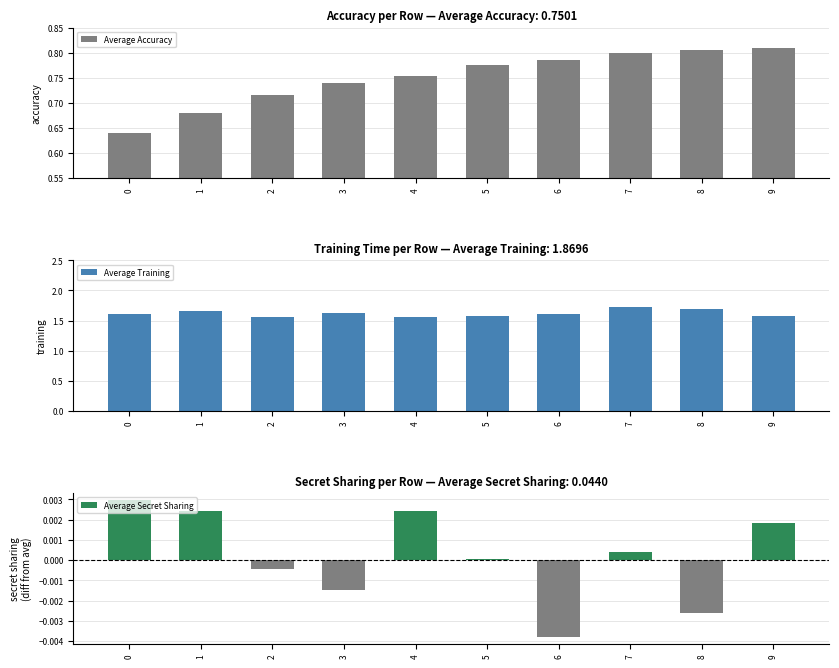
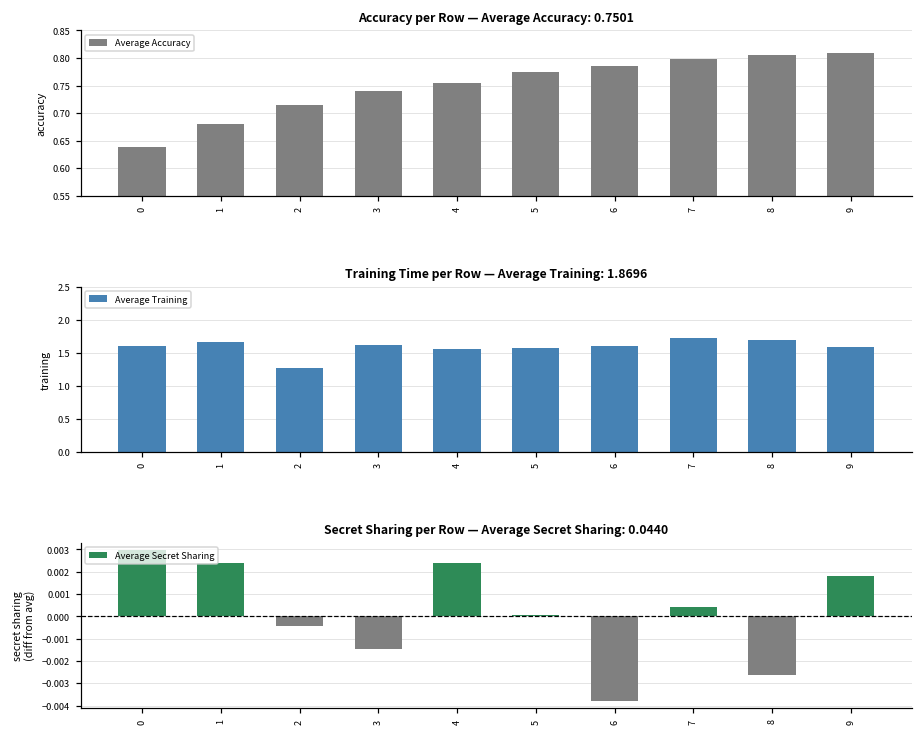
  {
    "Accuracy per Row — Average Accuracy: 0.7501": {
      "0": 0.64,
      "1": 0.68,
      "2": 0.72,
      "3": 0.74,
      "4": 0.75,
      "5": 0.77,
      "6": 0.79,
      "7": 0.80,
      "8": 0.81,
      "9": 0.81
    },
    "Training Time per Row — Average Training: 1.8696": {
      "0": 1.6,
      "1": 1.7,
-     "2": 1.6,
+     "2": 1.3,
      "3": 1.6,
      "4": 1.6,
      "5": 1.6,
      "6": 1.6,
      "7": 1.7,
      "8": 1.7,
      "9": 1.6
    },
    "Secret Sharing per Row — Average Secret Sharing: 0.0440": {
      "1": 0.0024,
      "2": -0.0005,
      "3": -0.0015,
      "4": 0.0024,
      "6": -0.0038,
      "7": 0.0004,
      "8": -0.0026,
      "9": 0.0018
    }
  }
